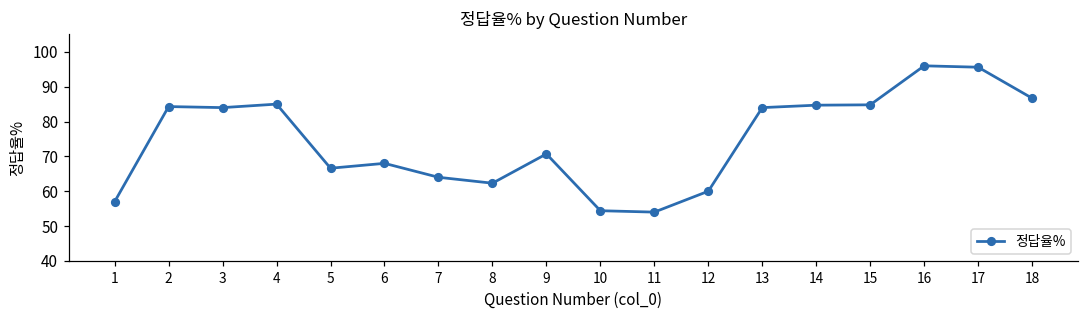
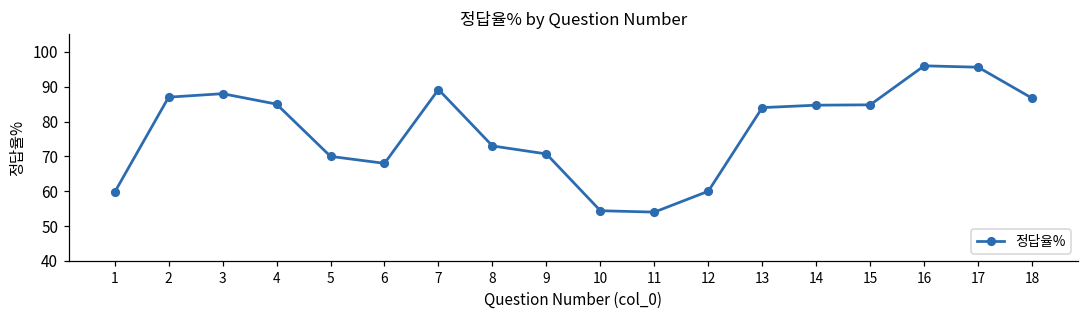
  {
-   "1": 57,
-   "2": 84,
-   "3": 84,
+   "1": 60,
+   "2": 87,
+   "3": 88,
    "4": 85,
-   "5": 67,
+   "5": 70,
    "6": 68,
-   "7": 64,
-   "8": 62,
+   "7": 89,
+   "8": 73,
    "9": 71,
    "10": 54,
    "11": 54,
    "12": 60,
    "13": 84,
    "14": 85,
    "15": 85,
    "16": 96,
    "17": 96,
    "18": 87
  }
